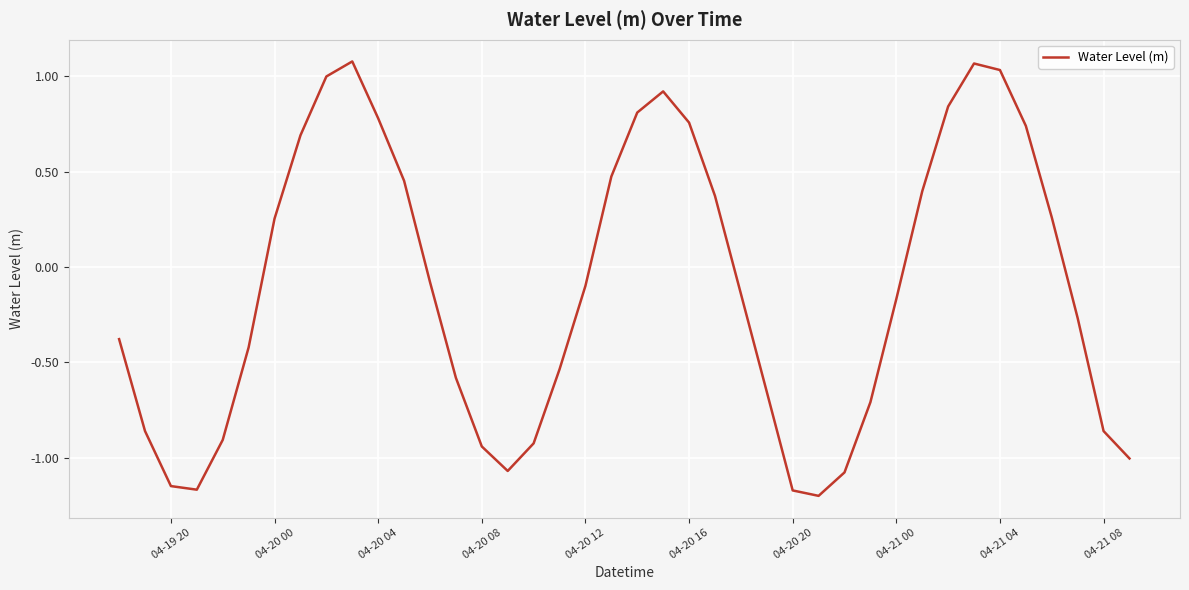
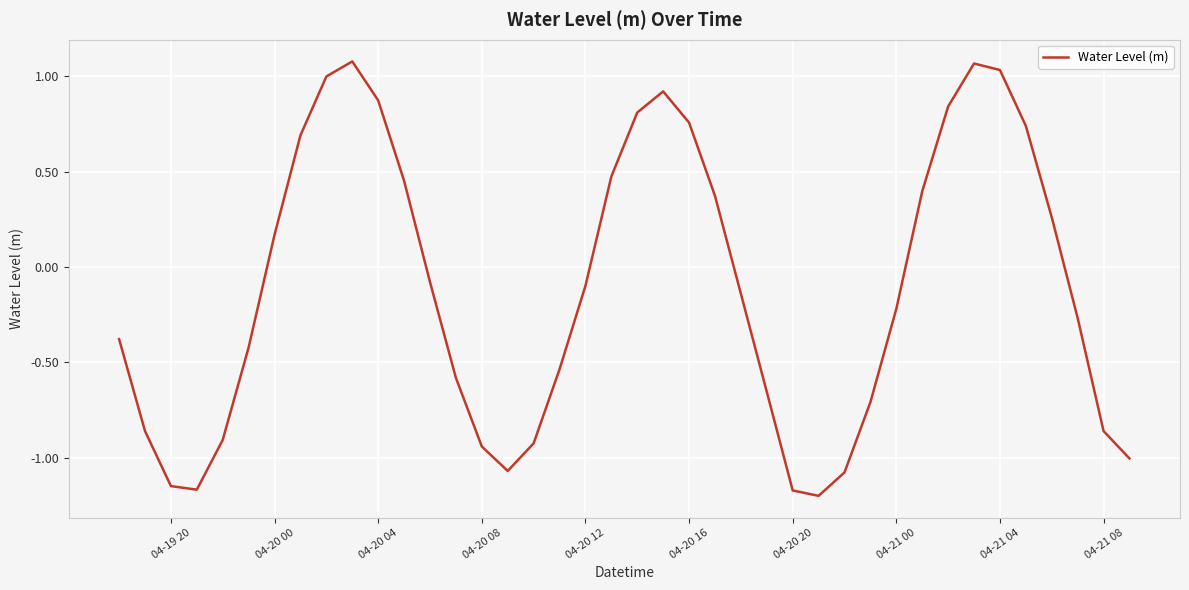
  {
    "04-19 20": -1.15,
-   "04-20 00": 0.25,
-   "04-20 04": 0.78,
+   "04-20 00": 0.17,
+   "04-20 04": 0.87,
    "04-20 08": -0.94,
    "04-20 12": -0.10,
    "04-20 16": 0.76,
    "04-20 20": -1.17,
-   "04-21 00": -0.17,
+   "04-21 00": -0.22,
    "04-21 04": 1.03,
    "04-21 08": -0.86
  }
